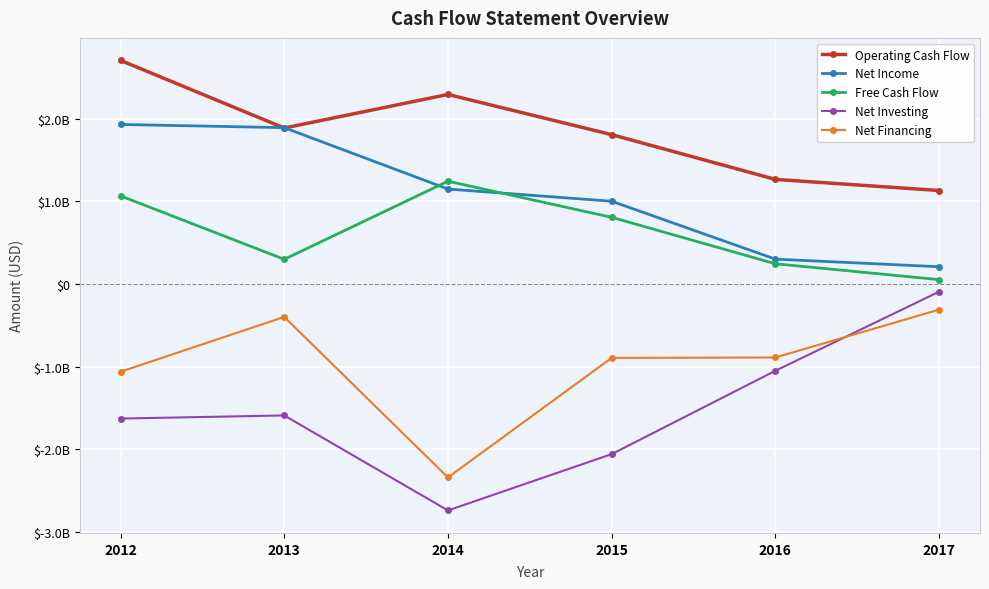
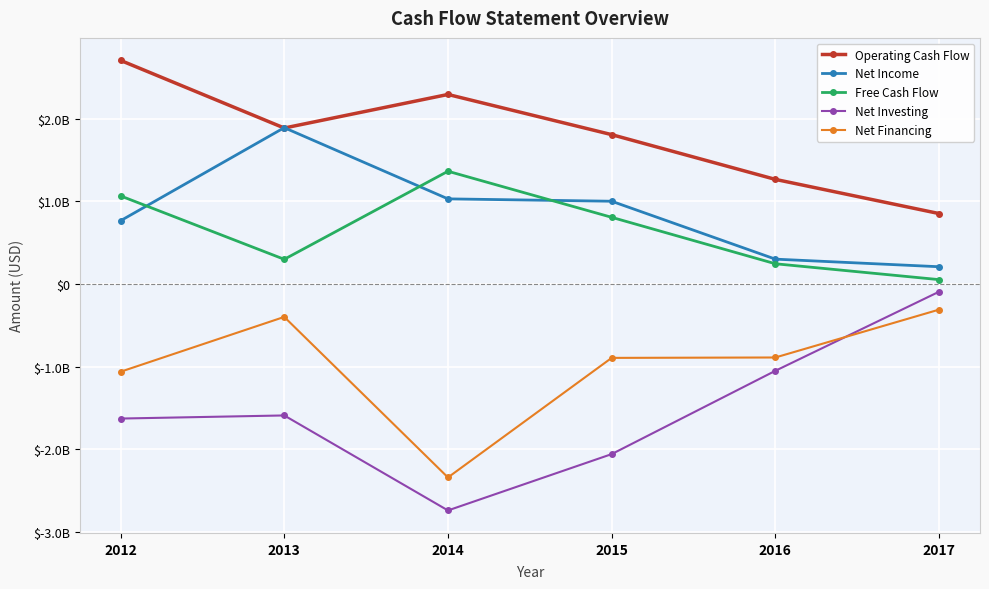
  {
    "Operating Cash Flow": {
      "2012": "$2700000000",
      "2014": "$2300000000",
      "2015": "$1800000000",
      "2016": "$1300000000",
-     "2017": "$1100000000"
+     "2017": "$900000000"
    },
    "Net Income": {
-     "2012": "$1900000000",
-     "2014": "$1100000000",
+     "2012": "$800000000",
+     "2014": "$1000000000",
      "2015": "$1000000000",
      "2016": "$300000000",
      "2017": "$200000000"
    },
    "Free Cash Flow": {
      "2012": "$1100000000",
      "2013": "$300000000",
-     "2014": "$1200000000",
+     "2014": "$1400000000",
      "2015": "$800000000",
      "2016": "$200000000",
      "2017": "$100000000"
    },
    "Net Investing": {
      "2012": "$-1600000000",
      "2013": "$-1600000000",
      "2014": "$-2700000000",
      "2015": "$-2100000000",
      "2016": "$-1000000000",
      "2017": "$-100000000"
    },
    "Net Financing": {
      "2012": "$-1100000000",
      "2013": "$-400000000",
      "2014": "$-2300000000",
      "2015": "$-900000000",
      "2016": "$-900000000",
      "2017": "$-300000000"
    }
  }
